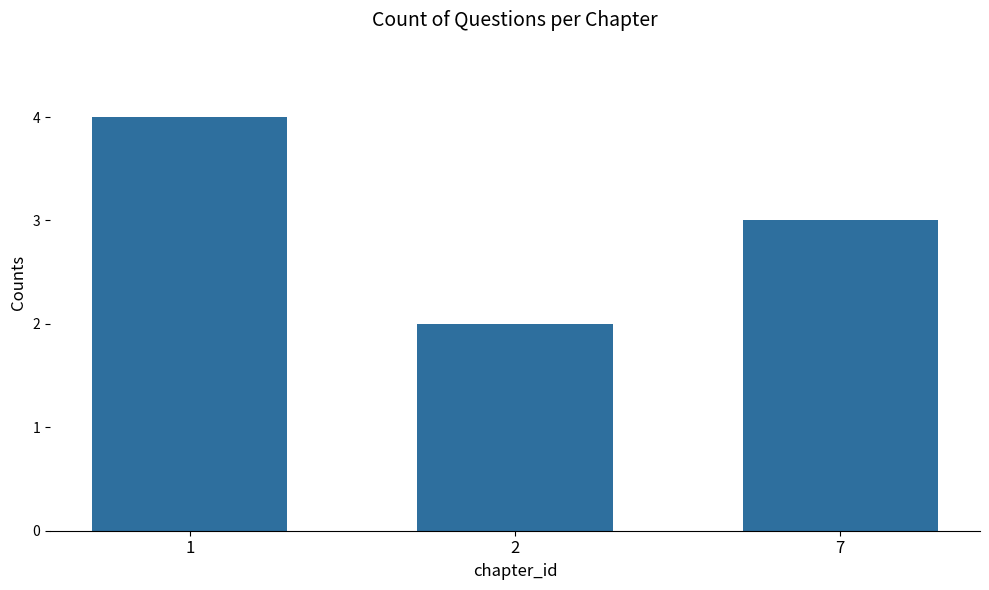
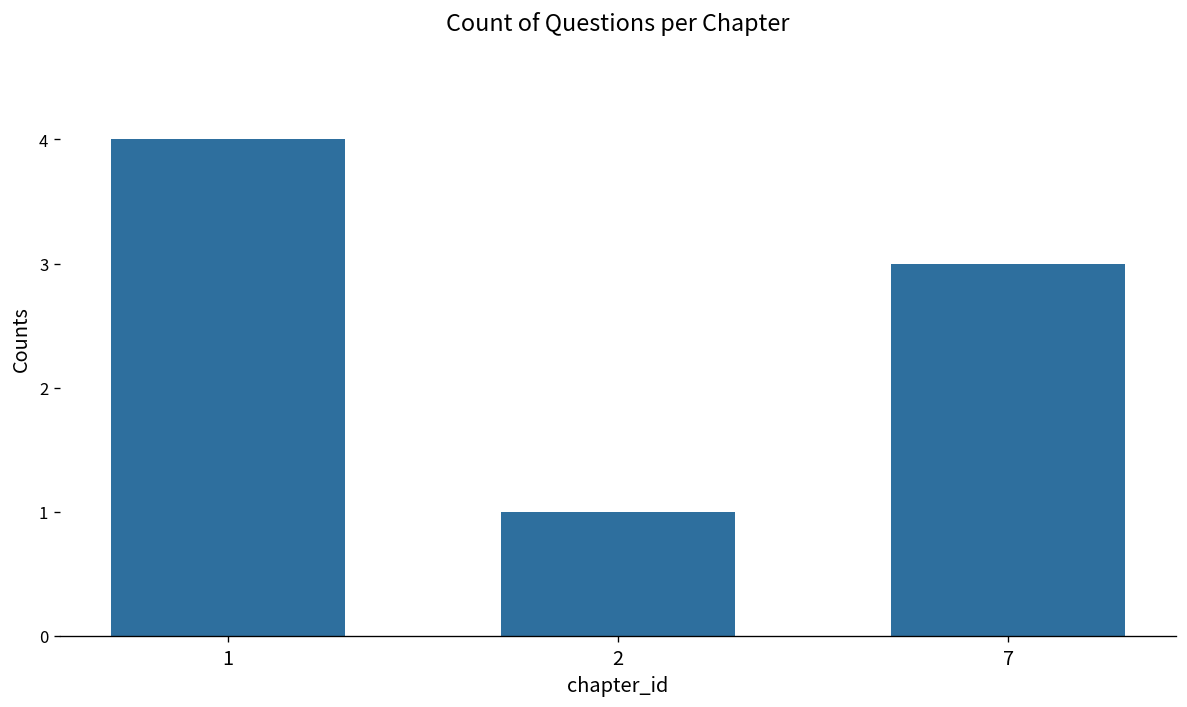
  {
    "1": 4,
-   "2": 2,
+   "2": 1,
    "7": 3
  }
